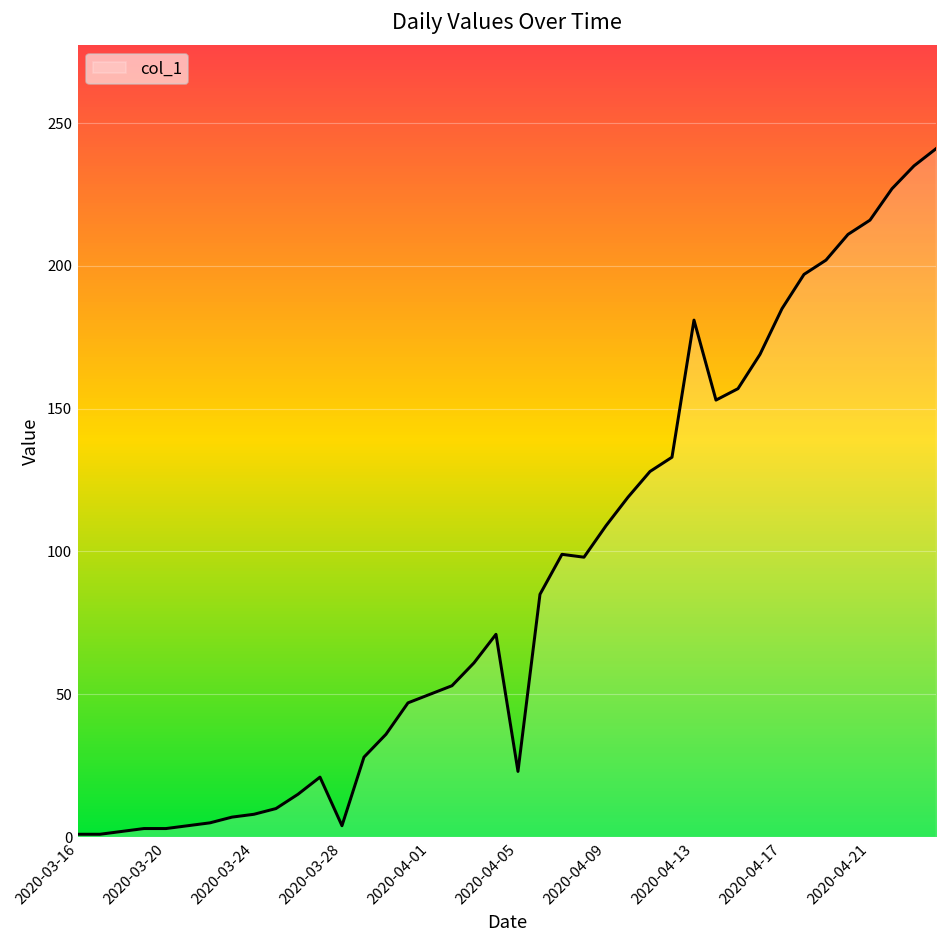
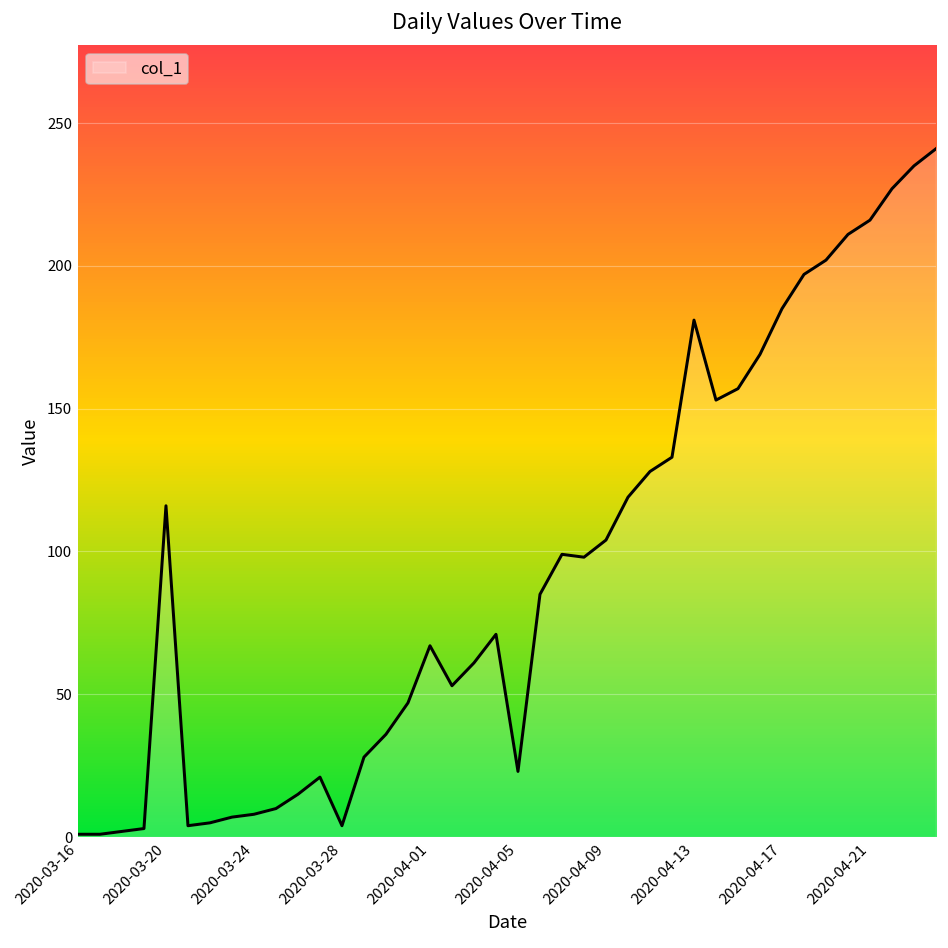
  {
    "2020-03-16": 1,
-   "2020-03-20": 3,
+   "2020-03-20": 116,
    "2020-03-24": 8,
    "2020-03-28": 4,
-   "2020-04-01": 50,
+   "2020-04-01": 67,
    "2020-04-05": 23,
-   "2020-04-09": 109,
+   "2020-04-09": 104,
    "2020-04-13": 181,
    "2020-04-17": 185,
    "2020-04-21": 216
  }
